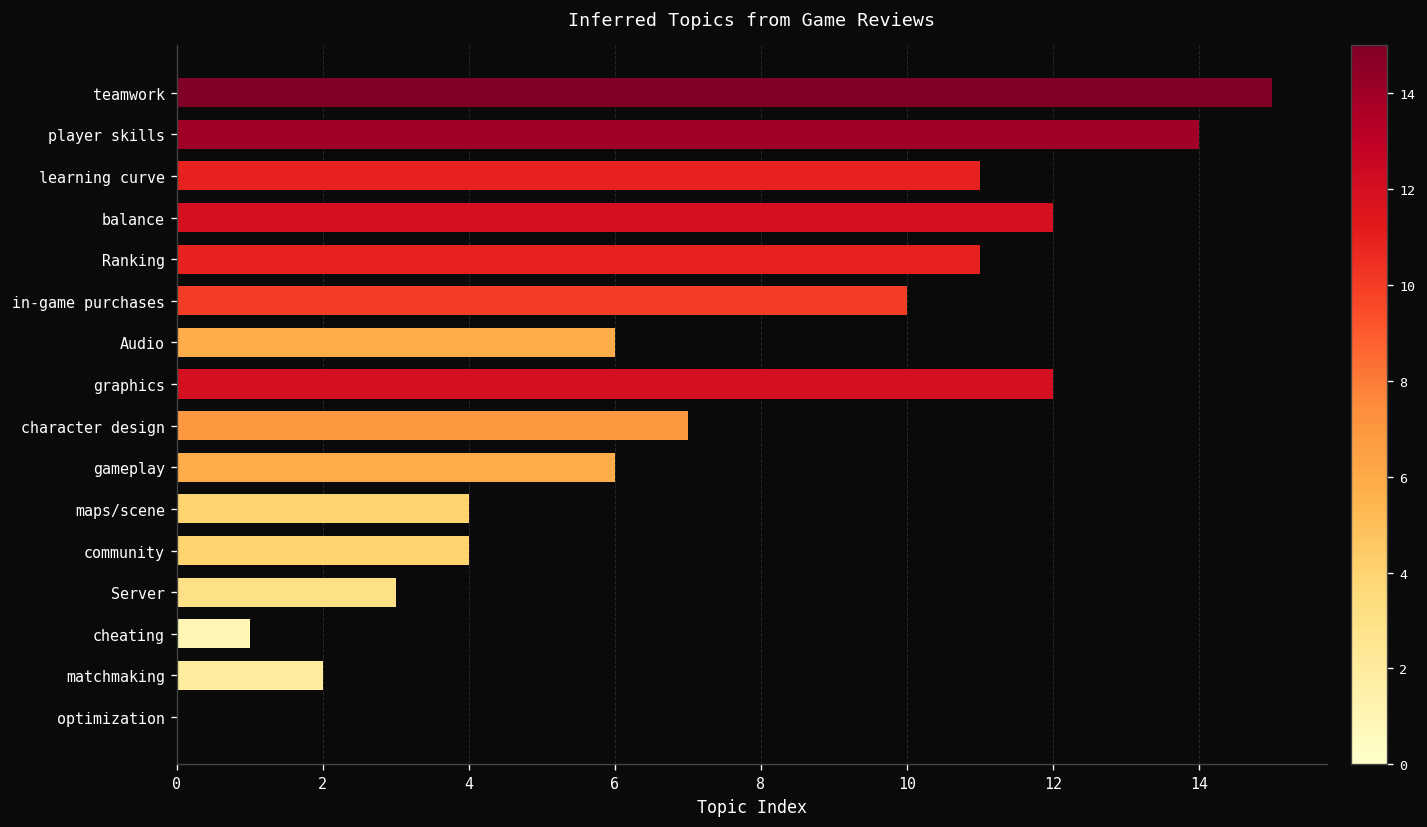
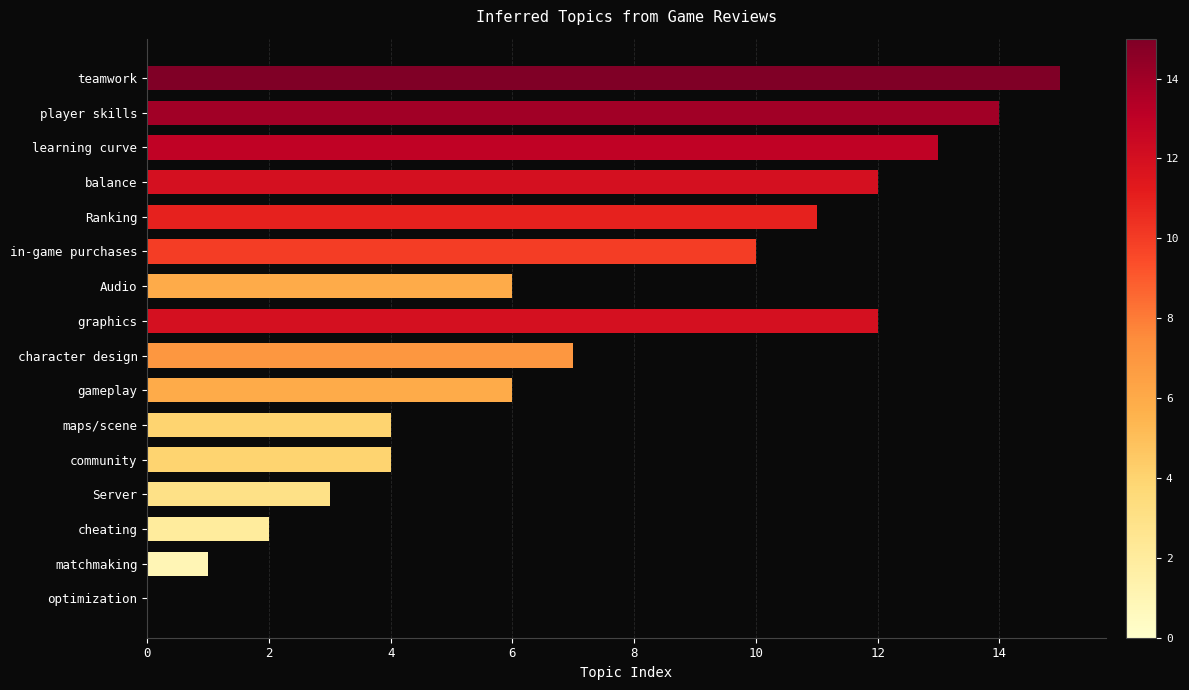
  {
    "teamwork": 15,
    "player skills": 14,
-   "learning curve": 11,
+   "learning curve": 13,
    "balance": 12,
    "Ranking": 11,
    "in-game purchases": 10,
    "Audio": 6,
    "graphics": 12,
    "character design": 7,
    "gameplay": 6,
    "maps/scene": 4,
    "community": 4,
    "Server": 3,
-   "cheating": 1,
-   "matchmaking": 2,
+   "cheating": 2,
+   "matchmaking": 1,
    "optimization": 0
  }
